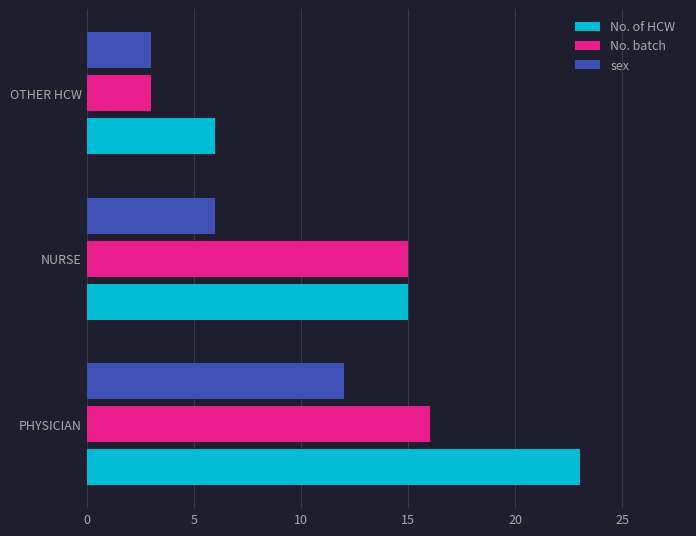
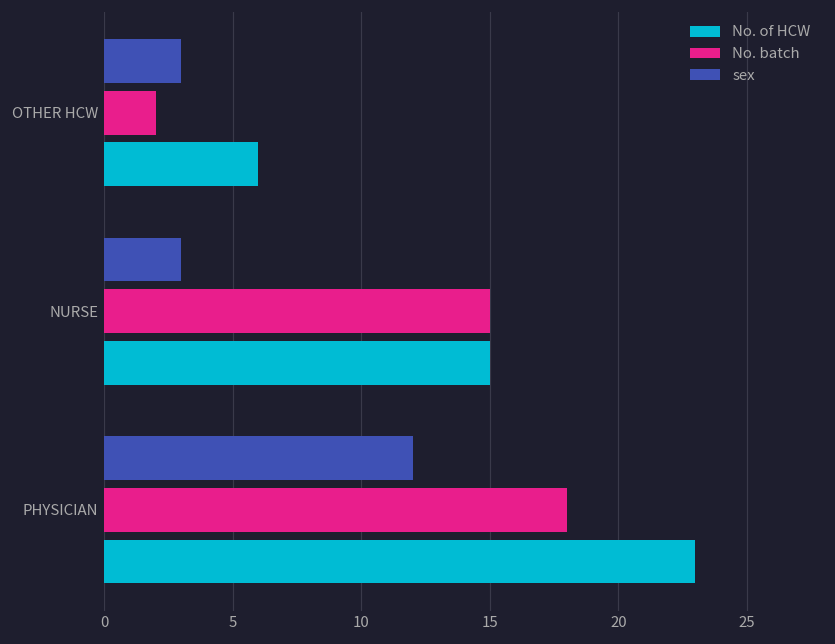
  {
    "No. of HCW": {
      "OTHER HCW": 6,
      "NURSE": 15,
      "PHYSICIAN": 23
    },
    "No. batch": {
-     "OTHER HCW": 3,
+     "OTHER HCW": 2,
      "NURSE": 15,
-     "PHYSICIAN": 16
+     "PHYSICIAN": 18
    },
    "sex": {
      "OTHER HCW": 3,
-     "NURSE": 6,
+     "NURSE": 3,
      "PHYSICIAN": 12
    }
  }
